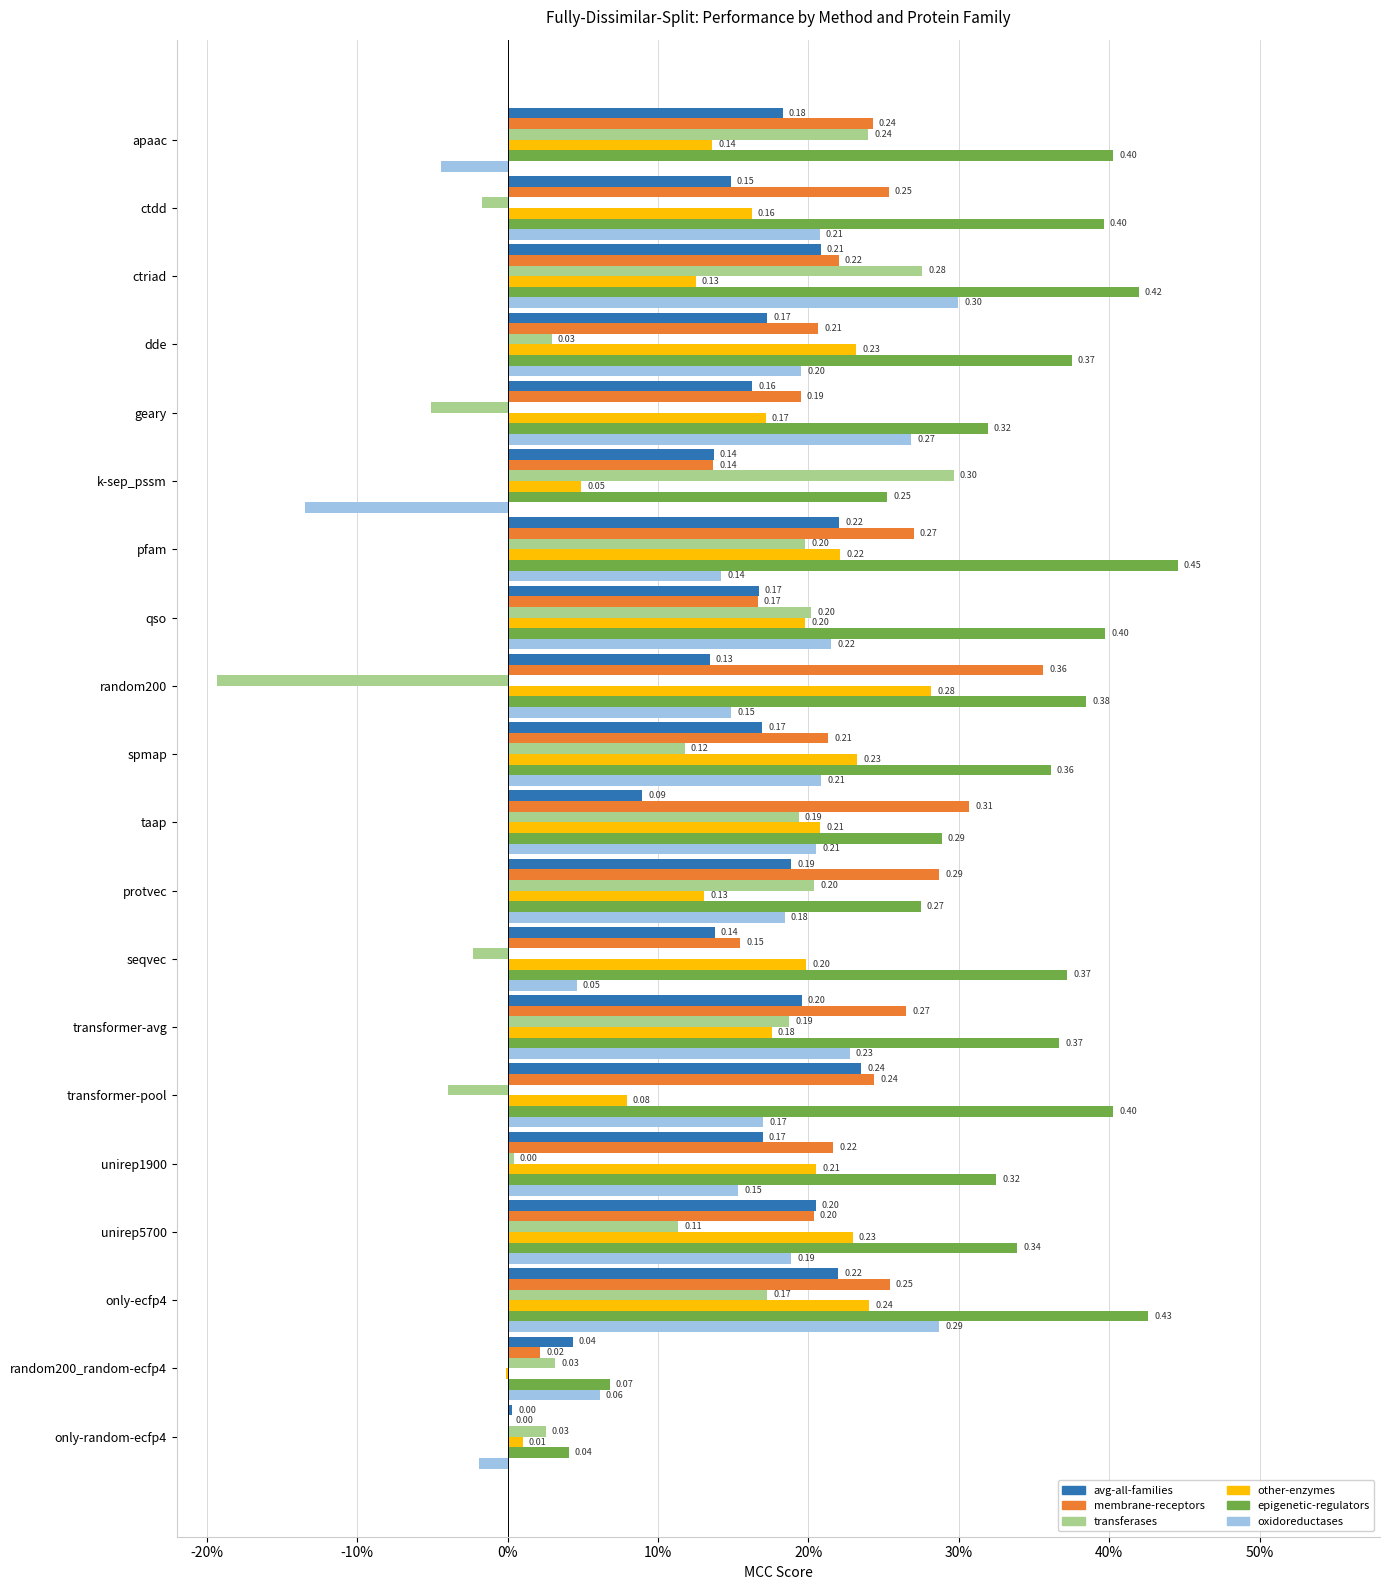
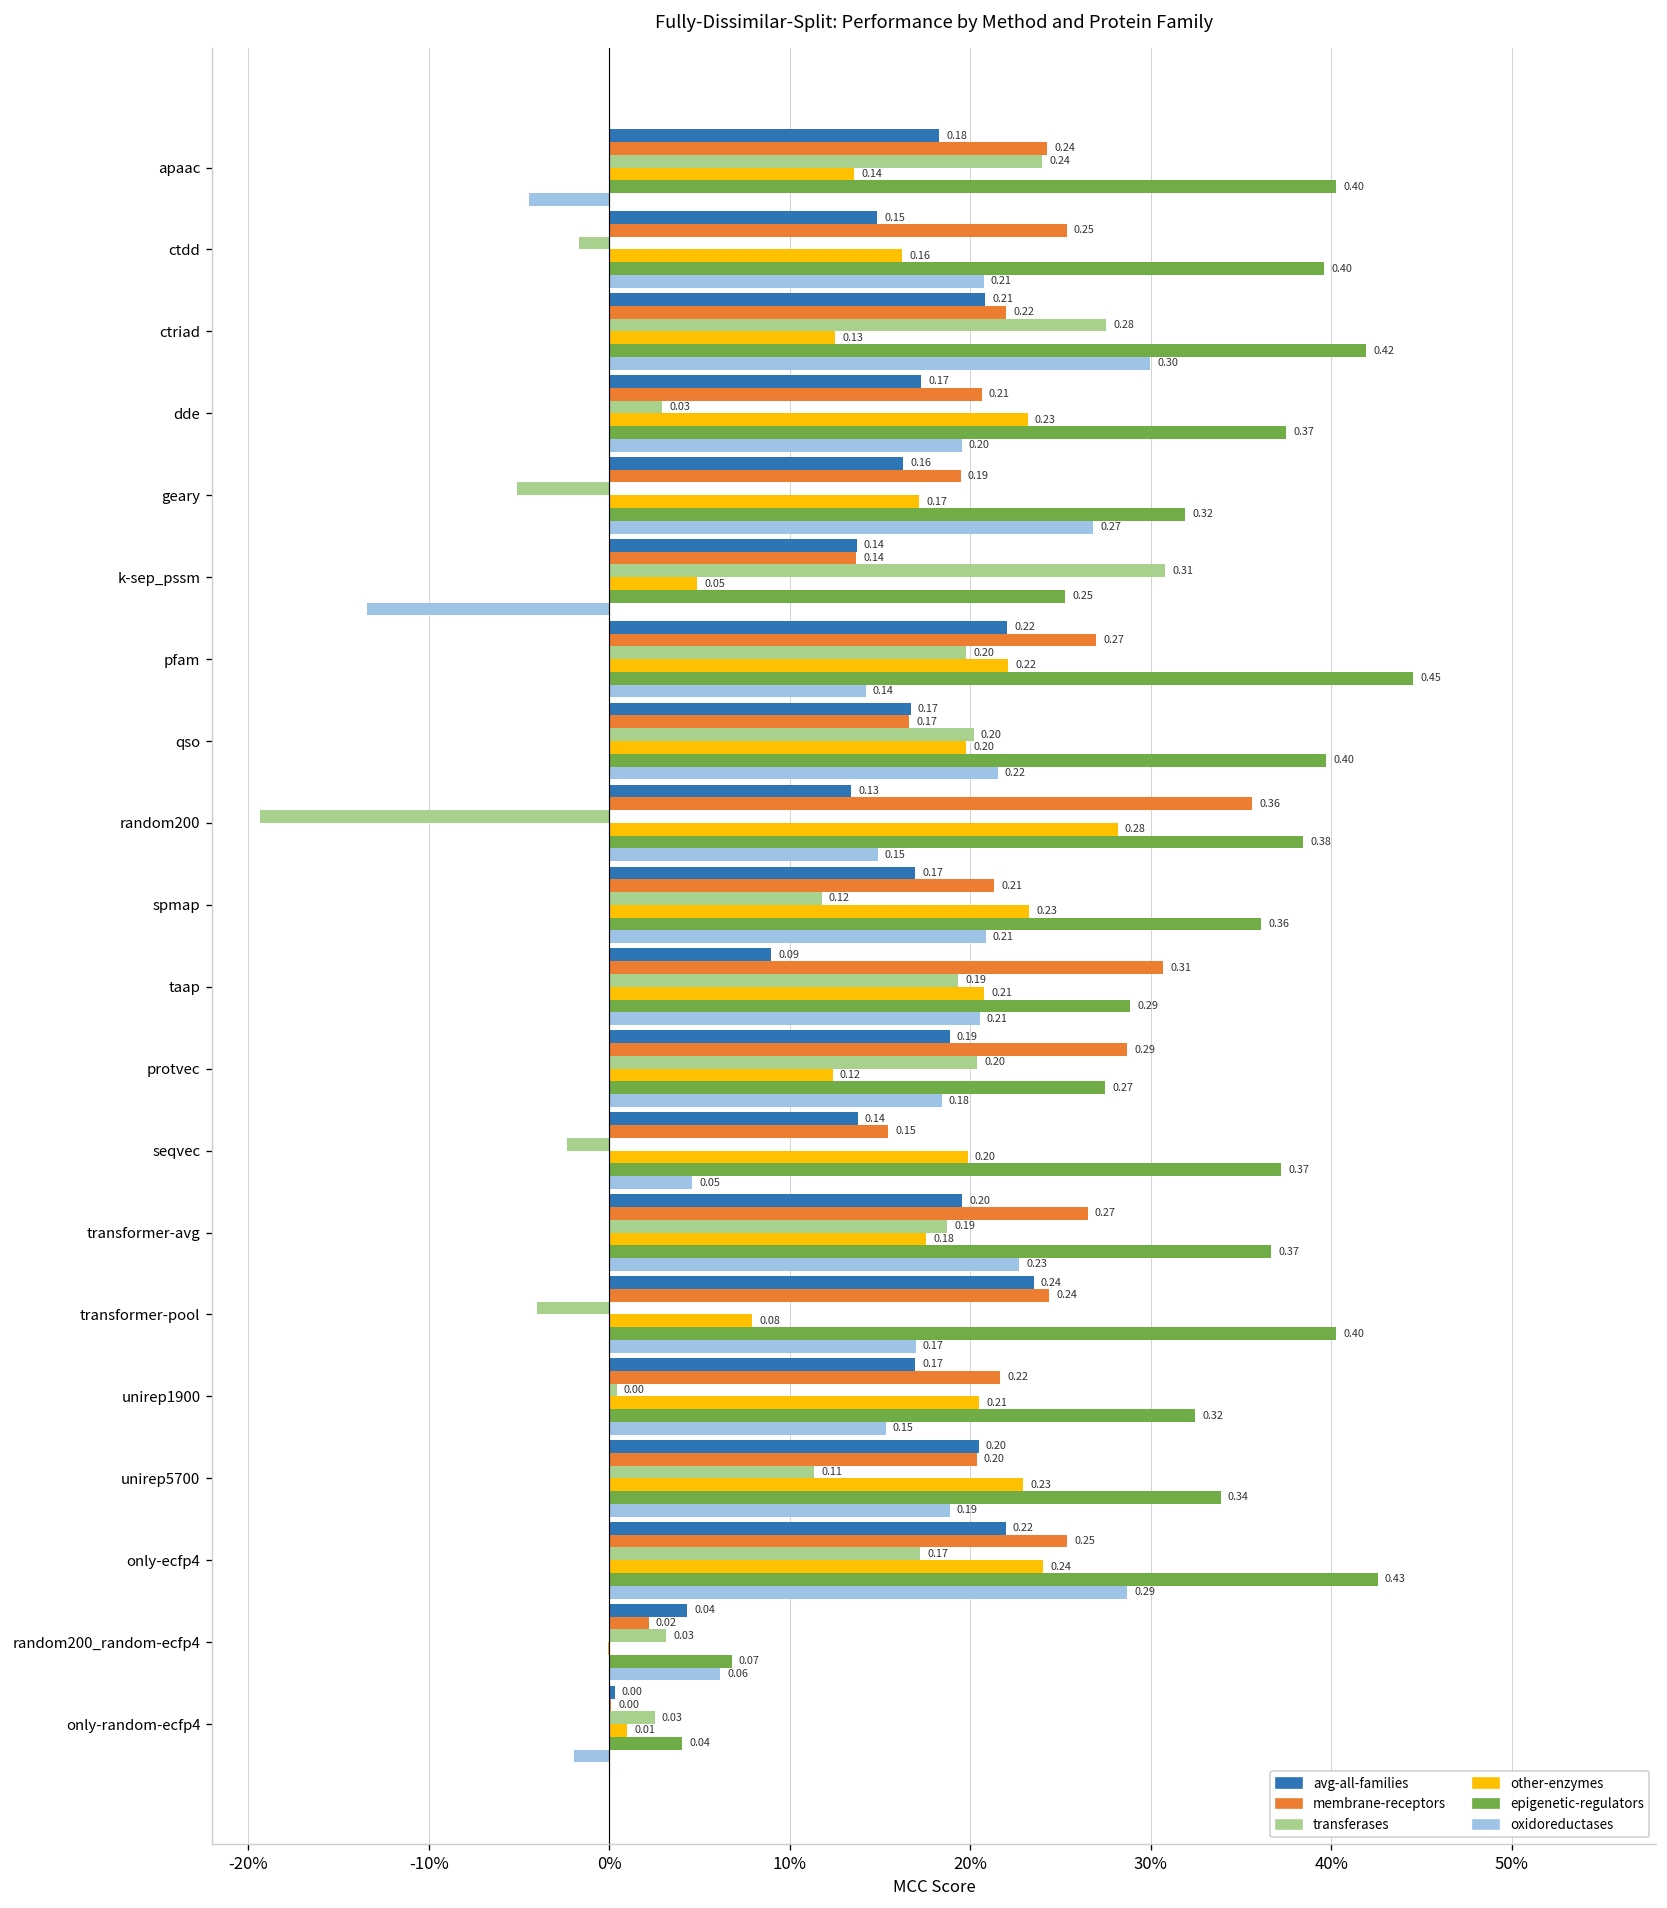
  {
    "avg-all-families": {
      "apaac": 0.18,
      "ctdd": 0.15,
      "ctriad": 0.21,
      "dde": 0.17,
      "geary": 0.16,
      "k-sep_pssm": 0.14,
      "pfam": 0.22,
      "qso": 0.17,
      "random200": 0.13,
      "spmap": 0.17,
      "taap": 0.09,
      "protvec": 0.19,
      "seqvec": 0.14,
      "transformer-avg": 0.20,
      "transformer-pool": 0.24,
      "unirep1900": 0.17,
      "unirep5700": 0.20,
      "only-ecfp4": 0.22,
      "random200_random-ecfp4": 0.04,
      "only-random-ecfp4": 0.00
    },
    "membrane-receptors": {
      "apaac": 0.24,
      "ctdd": 0.25,
      "ctriad": 0.22,
      "dde": 0.21,
      "geary": 0.19,
      "k-sep_pssm": 0.14,
      "pfam": 0.27,
      "qso": 0.17,
      "random200": 0.36,
      "spmap": 0.21,
      "taap": 0.31,
      "protvec": 0.29,
      "seqvec": 0.15,
      "transformer-avg": 0.27,
      "transformer-pool": 0.24,
      "unirep1900": 0.22,
      "unirep5700": 0.20,
      "only-ecfp4": 0.25,
      "random200_random-ecfp4": 0.02,
      "only-random-ecfp4": 0.00
    },
    "transferases": {
      "apaac": 0.24,
      "ctriad": 0.28,
      "dde": 0.03,
-     "k-sep_pssm": 0.30,
+     "k-sep_pssm": 0.31,
      "pfam": 0.20,
      "qso": 0.20,
      "spmap": 0.12,
      "taap": 0.19,
      "protvec": 0.20,
      "transformer-avg": 0.19,
      "unirep1900": 0.00,
      "unirep5700": 0.11,
      "only-ecfp4": 0.17,
      "random200_random-ecfp4": 0.03,
      "only-random-ecfp4": 0.03
    },
    "other-enzymes": {
      "apaac": 0.14,
      "ctdd": 0.16,
      "ctriad": 0.13,
      "dde": 0.23,
      "geary": 0.17,
      "k-sep_pssm": 0.05,
      "pfam": 0.22,
      "qso": 0.20,
      "random200": 0.28,
      "spmap": 0.23,
      "taap": 0.21,
-     "protvec": 0.13,
+     "protvec": 0.12,
      "seqvec": 0.20,
      "transformer-avg": 0.18,
      "transformer-pool": 0.08,
      "unirep1900": 0.21,
      "unirep5700": 0.23,
      "only-ecfp4": 0.24,
      "only-random-ecfp4": 0.01
    },
    "epigenetic-regulators": {
      "apaac": 0.40,
      "ctdd": 0.40,
      "ctriad": 0.42,
      "dde": 0.37,
      "geary": 0.32,
      "k-sep_pssm": 0.25,
      "pfam": 0.45,
      "qso": 0.40,
      "random200": 0.38,
      "spmap": 0.36,
      "taap": 0.29,
      "protvec": 0.27,
      "seqvec": 0.37,
      "transformer-avg": 0.37,
      "transformer-pool": 0.40,
      "unirep1900": 0.32,
      "unirep5700": 0.34,
      "only-ecfp4": 0.43,
      "random200_random-ecfp4": 0.07,
      "only-random-ecfp4": 0.04
    },
    "oxidoreductases": {
      "ctdd": 0.21,
      "ctriad": 0.30,
      "dde": 0.20,
      "geary": 0.27,
      "pfam": 0.14,
      "qso": 0.22,
      "random200": 0.15,
      "spmap": 0.21,
      "taap": 0.21,
      "protvec": 0.18,
      "seqvec": 0.05,
      "transformer-avg": 0.23,
      "transformer-pool": 0.17,
      "unirep1900": 0.15,
      "unirep5700": 0.19,
      "only-ecfp4": 0.29,
      "random200_random-ecfp4": 0.06
    }
  }
